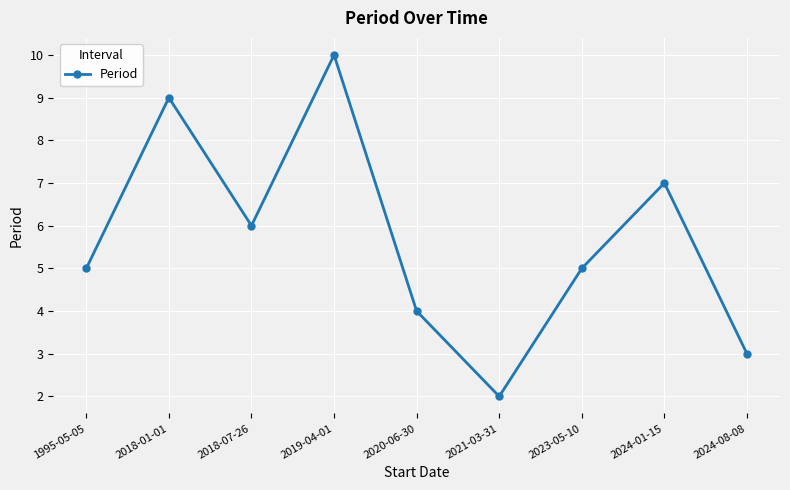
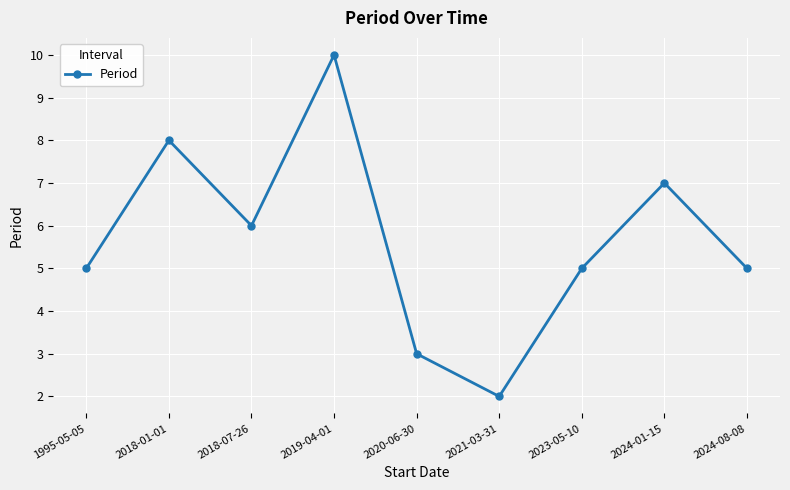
  {
    "1995-05-05": 5,
-   "2018-01-01": 9,
+   "2018-01-01": 8,
    "2018-07-26": 6,
    "2019-04-01": 10,
-   "2020-06-30": 4,
+   "2020-06-30": 3,
    "2021-03-31": 2,
    "2023-05-10": 5,
    "2024-01-15": 7,
-   "2024-08-08": 3
+   "2024-08-08": 5
  }
